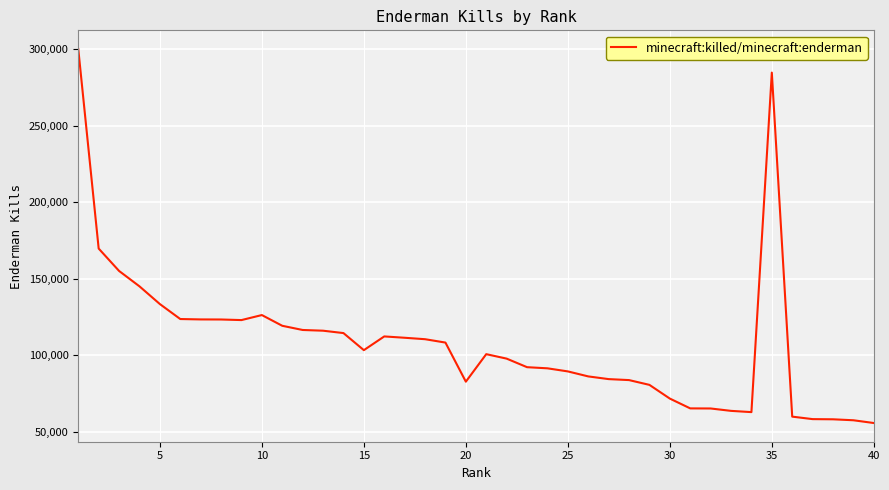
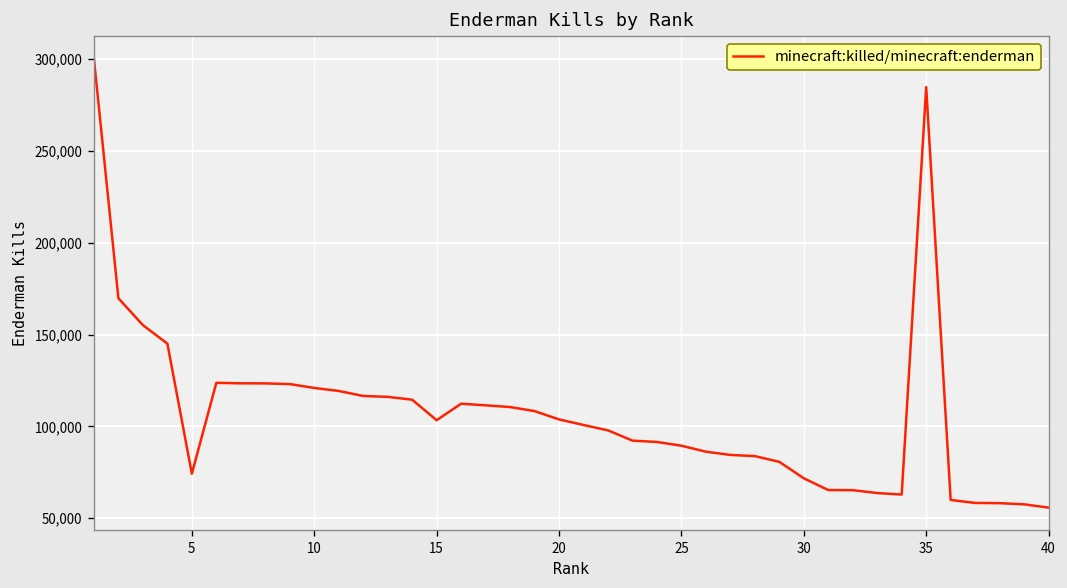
  {
-   "5": "133,000",
-   "10": "126,000",
+   "5": "74,000",
+   "10": "121,000",
    "15": "103,000",
-   "20": "83,000",
+   "20": "104,000",
    "25": "89,000",
    "30": "72,000",
    "35": "285,000",
    "40": "56,000"
  }
